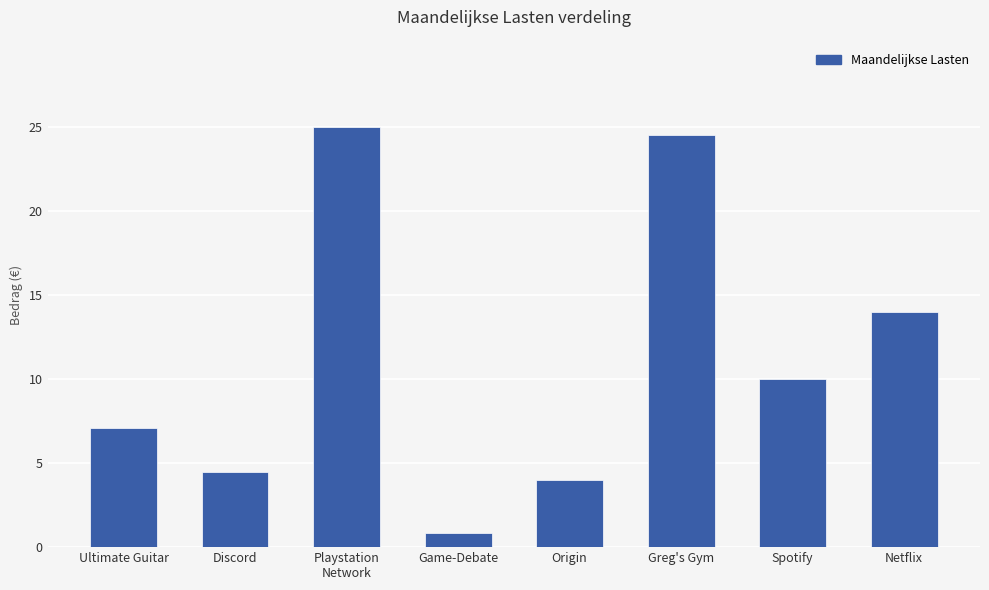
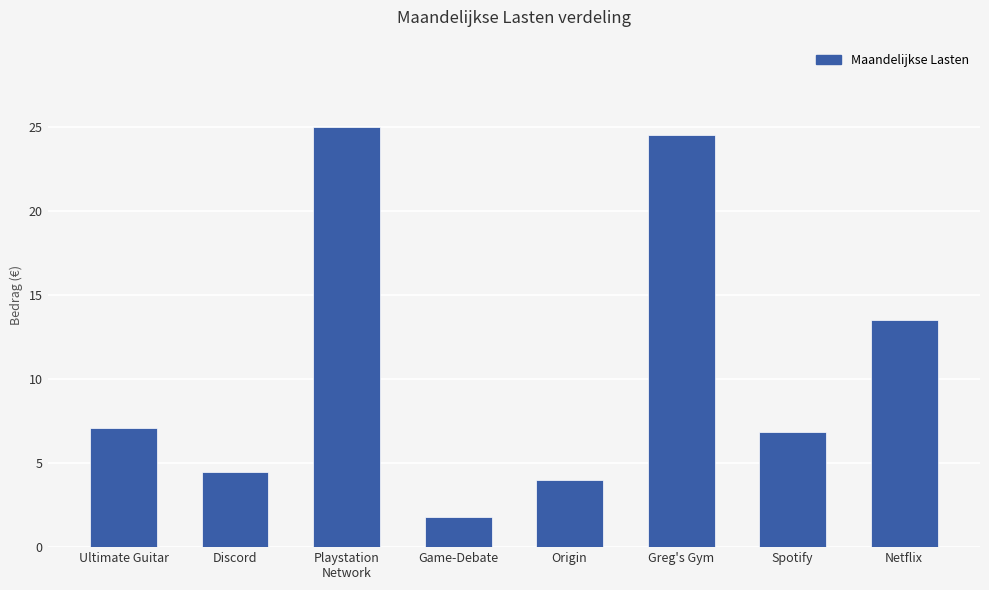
  {
    "Ultimate Guitar": 7.1,
    "Discord": 4.5,
    "Playstation Network": 25.0,
-   "Game-Debate": 0.8,
+   "Game-Debate": 1.8,
    "Origin": 4.0,
    "Greg's Gym": 24.5,
-   "Spotify": 10.0,
-   "Netflix": 14.0
+   "Spotify": 6.9,
+   "Netflix": 13.5
  }
